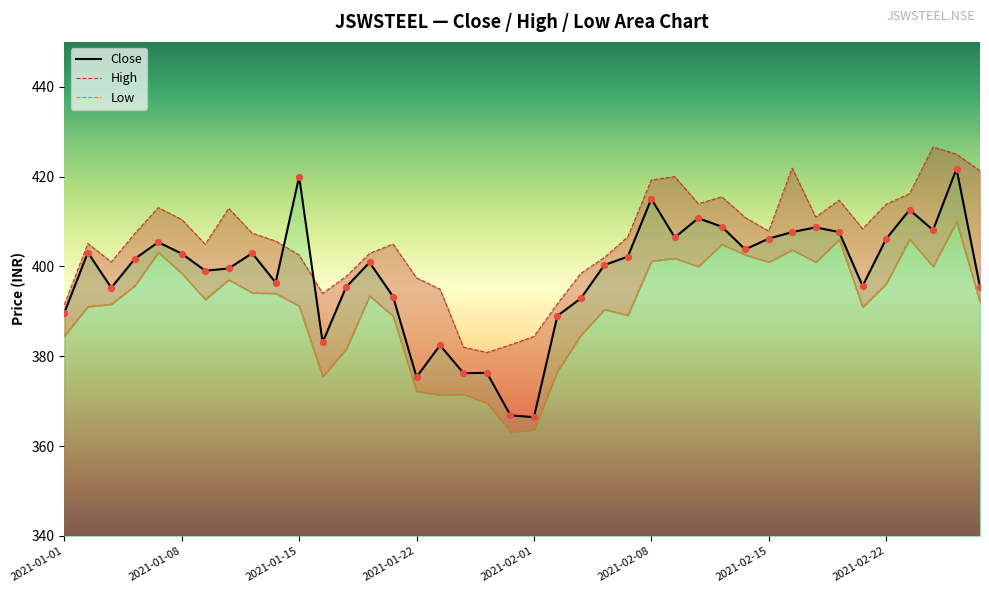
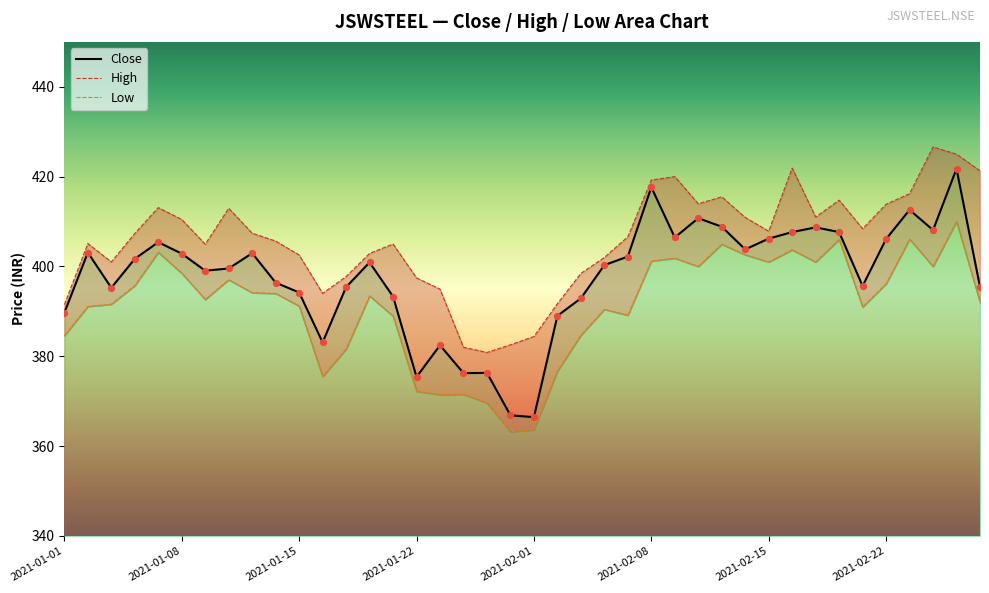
  {
    "Close": {
      "2021-01-01": 390,
      "2021-01-08": 403,
-     "2021-01-15": 420,
+     "2021-01-15": 394,
      "2021-01-22": 375,
      "2021-02-01": 366,
-     "2021-02-08": 415,
+     "2021-02-08": 418,
      "2021-02-15": 406,
      "2021-02-22": 406
    }
  }
